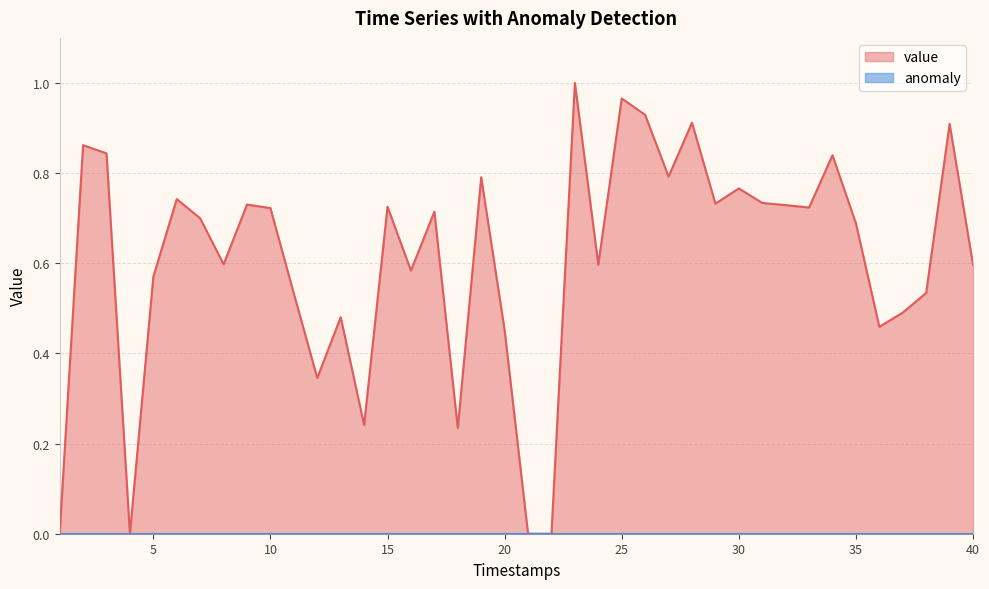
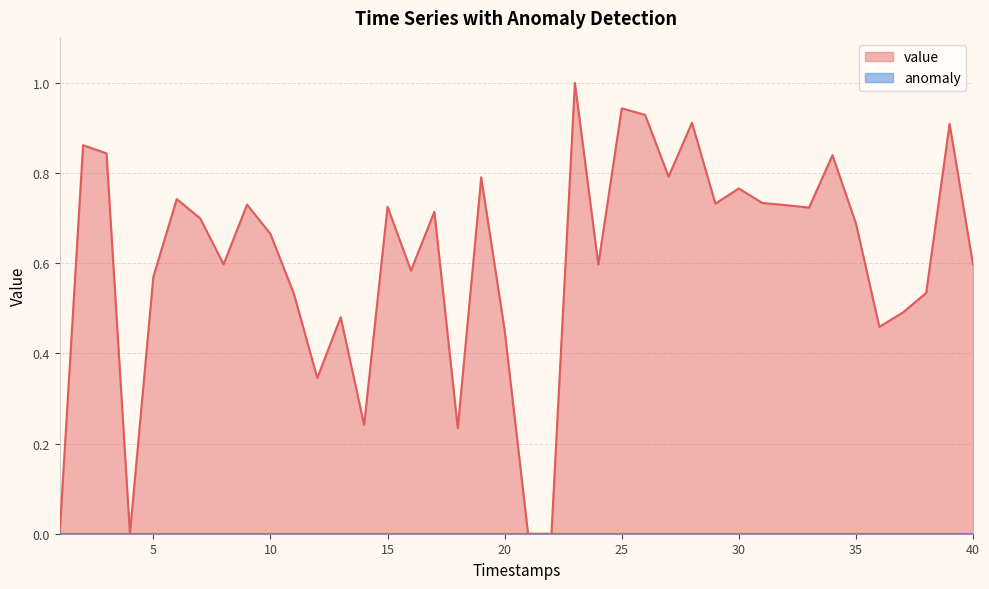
  {
    "value": {
      "5": 0.57,
-     "10": 0.72,
+     "10": 0.67,
      "15": 0.73,
      "20": 0.45,
-     "25": 0.97,
+     "25": 0.94,
      "30": 0.77,
      "35": 0.69,
      "40": 0.60
    },
    "anomaly": {
      "5": 0.00,
      "10": 0.00,
      "15": 0.00,
      "20": 0.00,
      "25": 0.00,
      "30": 0.00,
      "35": 0.00,
      "40": 0.00
    }
  }
